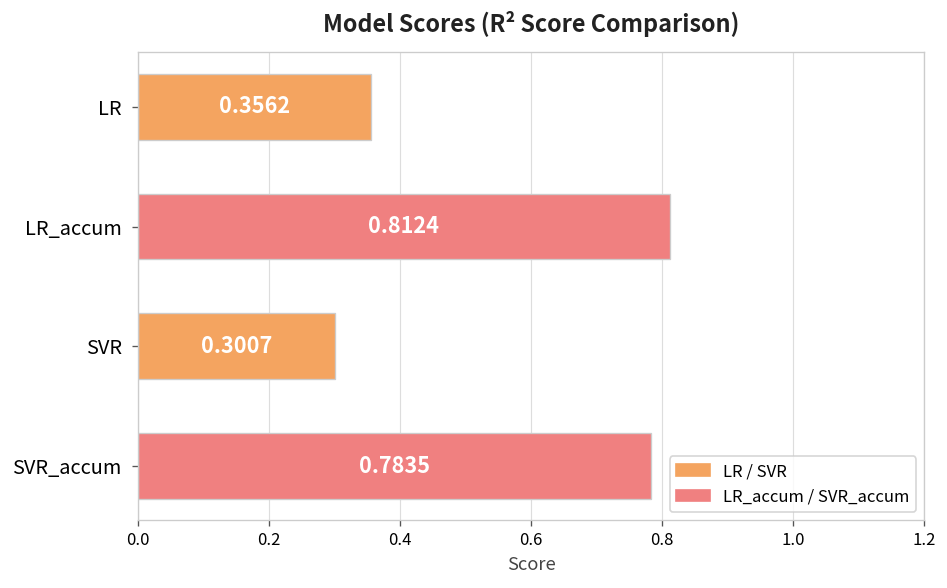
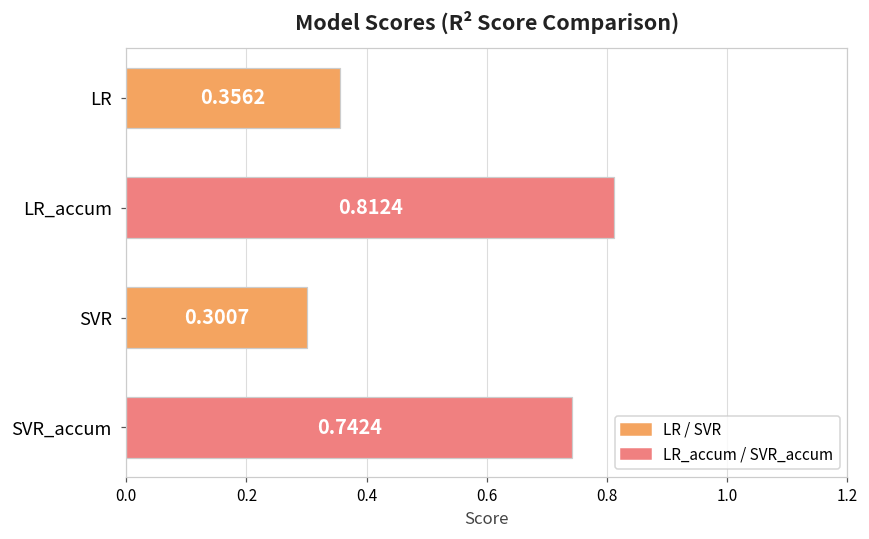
  {
    "LR": 0.3562,
    "LR_accum": 0.8124,
    "SVR": 0.3007,
-   "SVR_accum": 0.7835
+   "SVR_accum": 0.7424
  }
